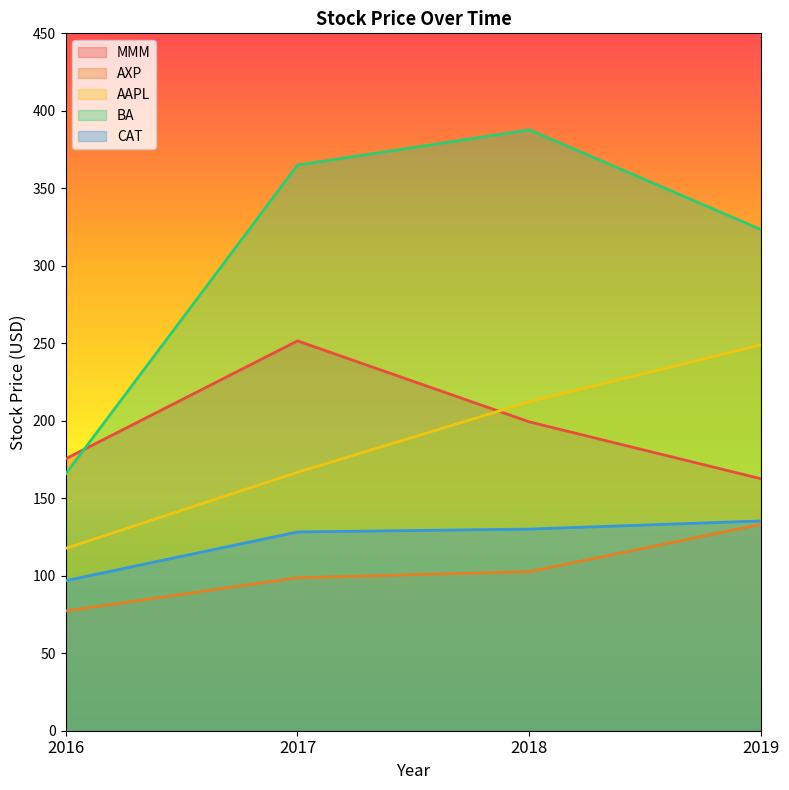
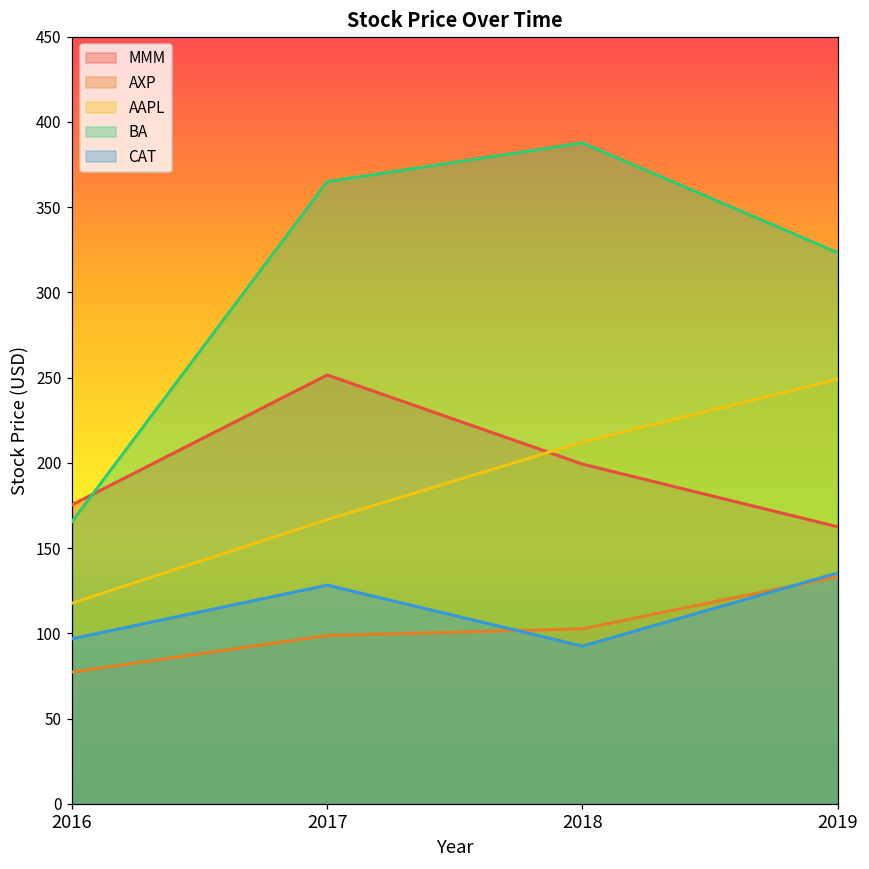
  {
    "BA": {
      "2016": 166,
      "2017": 365,
      "2018": 388,
      "2019": 323
    },
    "CAT": {
      "2016": 97,
      "2017": 128,
-     "2018": 130,
+     "2018": 92,
      "2019": 135
    }
  }
